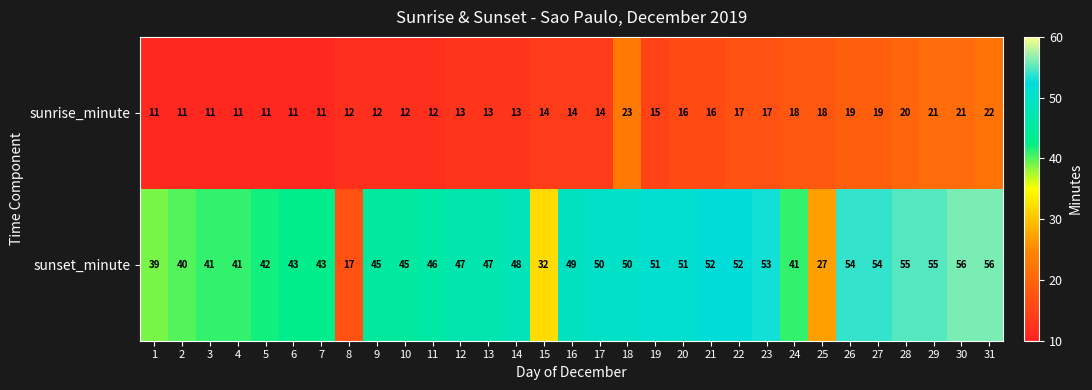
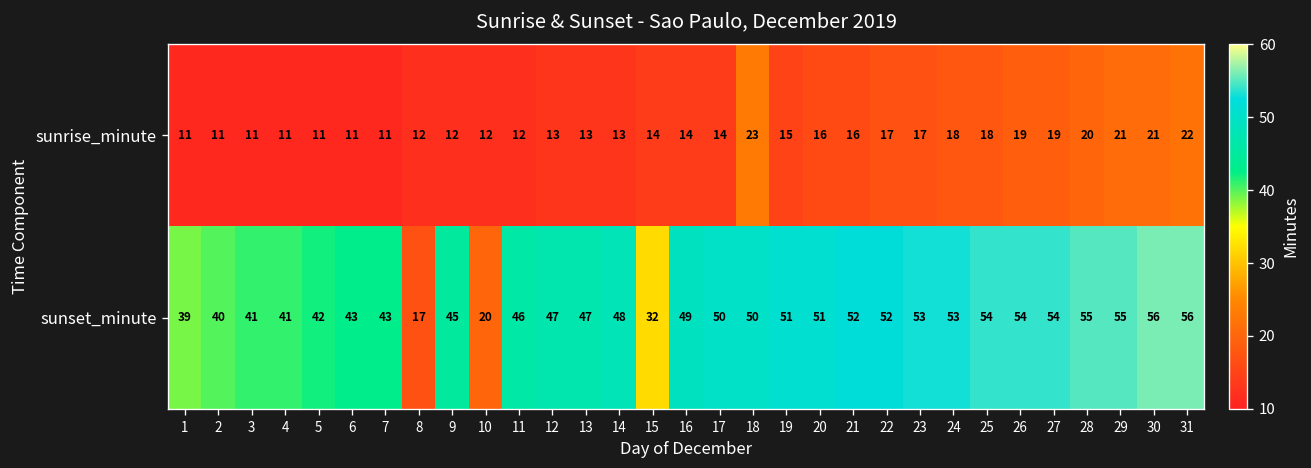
  {
    "sunrise_minute": {
      "1": 11,
      "2": 11,
      "3": 11,
      "4": 11,
      "5": 11,
      "6": 11,
      "7": 11,
      "8": 12,
      "9": 12,
      "10": 12,
      "11": 12,
      "12": 13,
      "13": 13,
      "14": 13,
      "15": 14,
      "16": 14,
      "17": 14,
      "18": 23,
      "19": 15,
      "20": 16,
      "21": 16,
      "22": 17,
      "23": 17,
      "24": 18,
      "25": 18,
      "26": 19,
      "27": 19,
      "28": 20,
      "29": 21,
      "30": 21,
      "31": 22
    },
    "sunset_minute": {
      "1": 39,
      "2": 40,
      "3": 41,
      "4": 41,
      "5": 42,
      "6": 43,
      "7": 43,
      "8": 17,
      "9": 45,
-     "10": 45,
+     "10": 20,
      "11": 46,
      "12": 47,
      "13": 47,
      "14": 48,
      "15": 32,
      "16": 49,
      "17": 50,
      "18": 50,
      "19": 51,
      "20": 51,
      "21": 52,
      "22": 52,
      "23": 53,
-     "24": 41,
-     "25": 27,
+     "24": 53,
+     "25": 54,
      "26": 54,
      "27": 54,
      "28": 55,
      "29": 55,
      "30": 56,
      "31": 56
    }
  }
